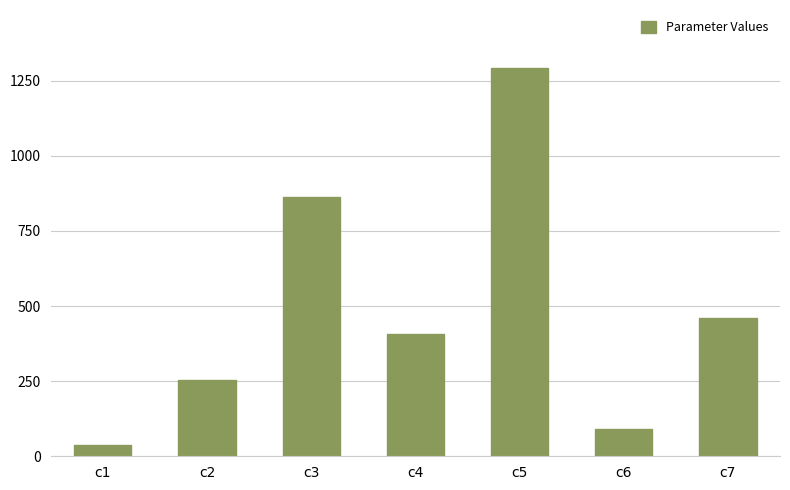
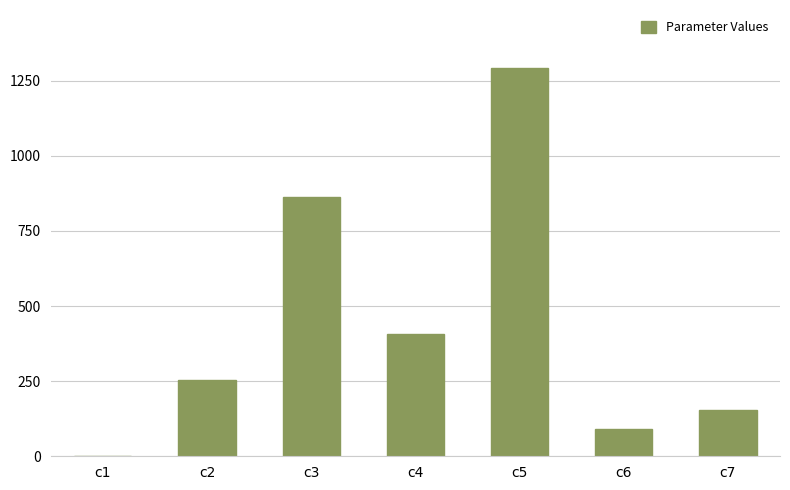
  {
-   "c1": 40,
+   "c1": 0,
    "c2": 250,
    "c3": 860,
    "c4": 410,
    "c5": 1290,
    "c6": 90,
-   "c7": 460
+   "c7": 160
  }
